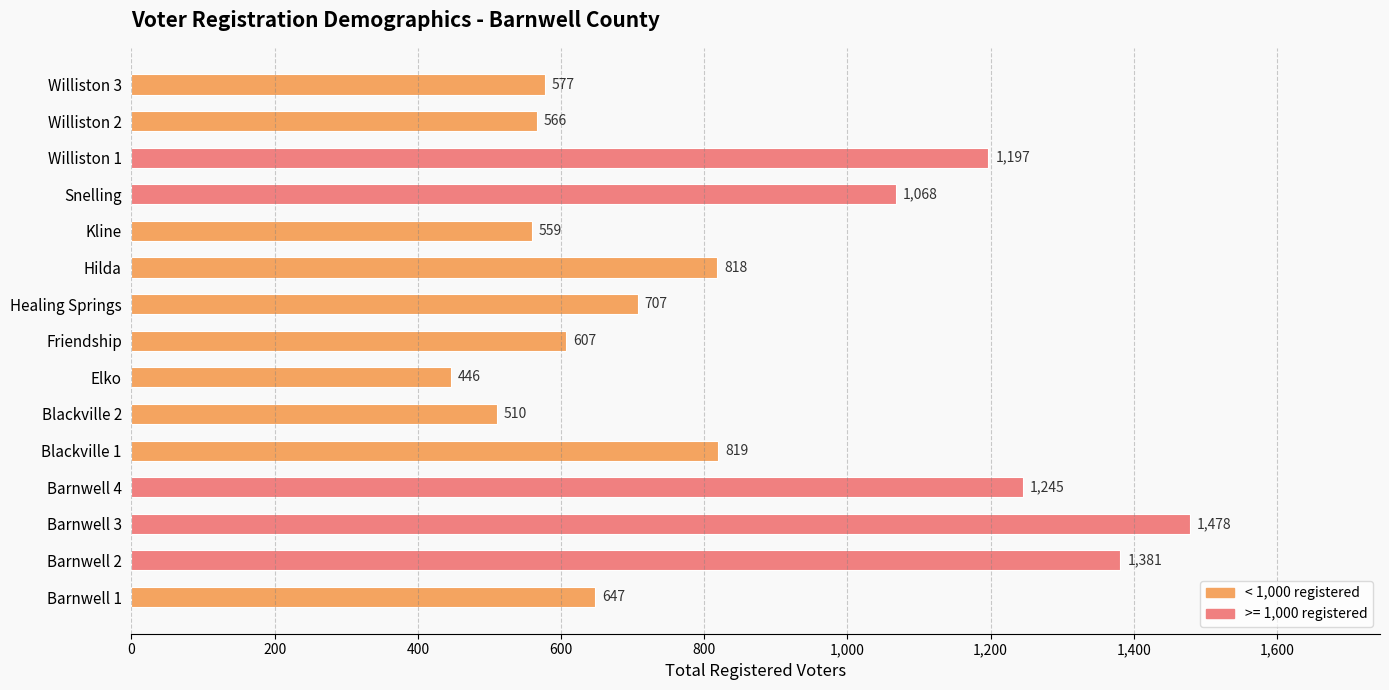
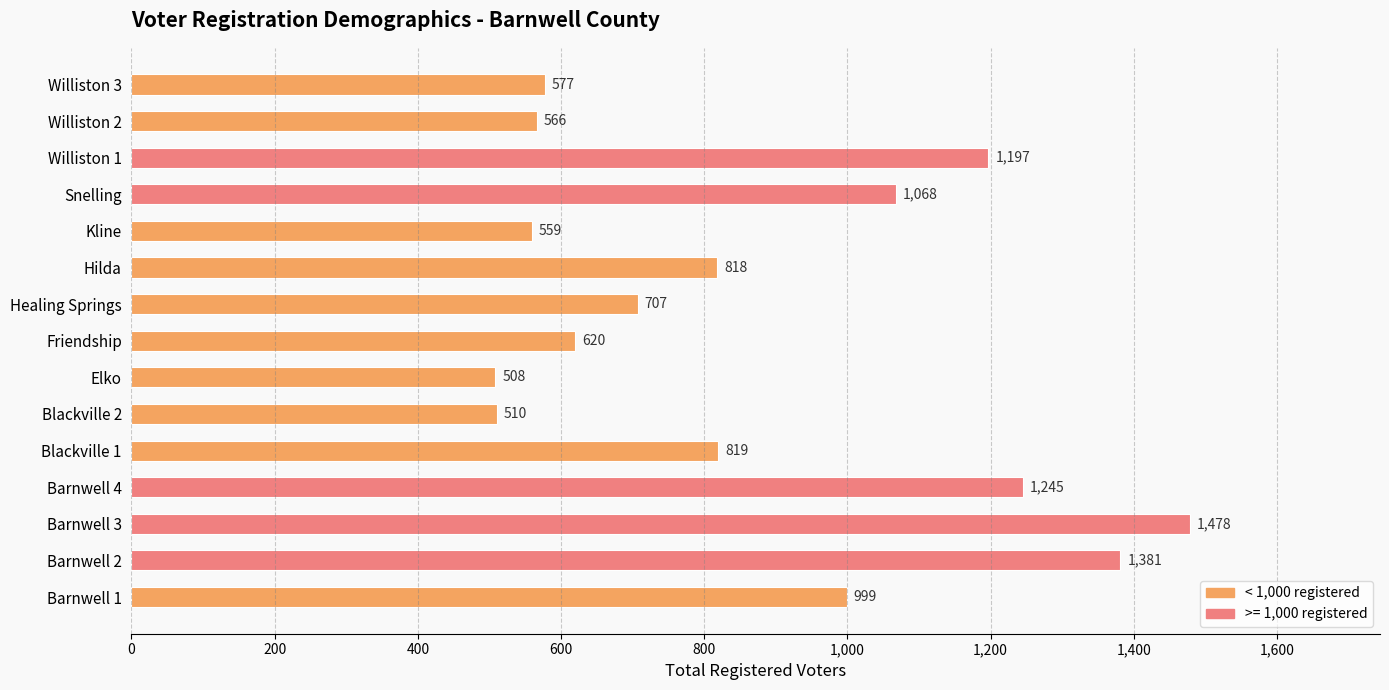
  {
    "Williston 3": "577",
    "Williston 2": "566",
    "Williston 1": "1,197",
    "Snelling": "1,068",
    "Kline": "559",
    "Hilda": "818",
    "Healing Springs": "707",
-   "Friendship": "607",
-   "Elko": "446",
+   "Friendship": "620",
+   "Elko": "508",
    "Blackville 2": "510",
    "Blackville 1": "819",
    "Barnwell 4": "1,245",
    "Barnwell 3": "1,478",
    "Barnwell 2": "1,381",
-   "Barnwell 1": "647"
+   "Barnwell 1": "999"
  }
